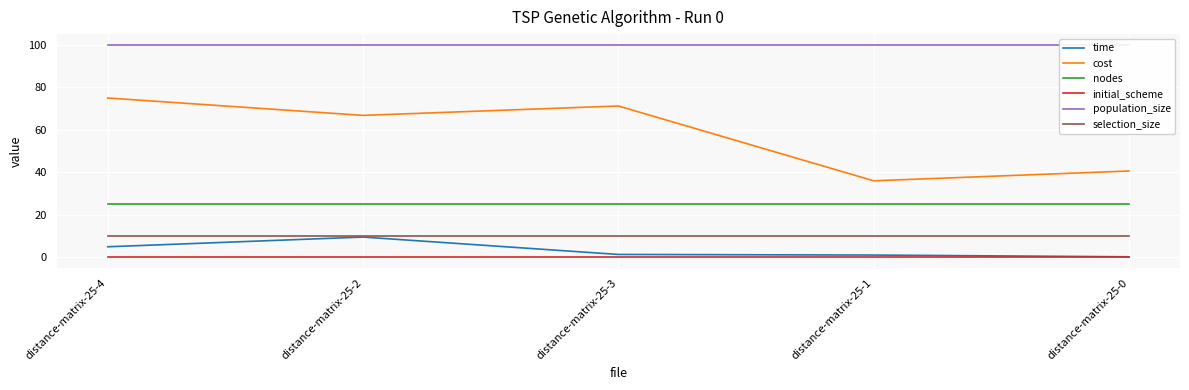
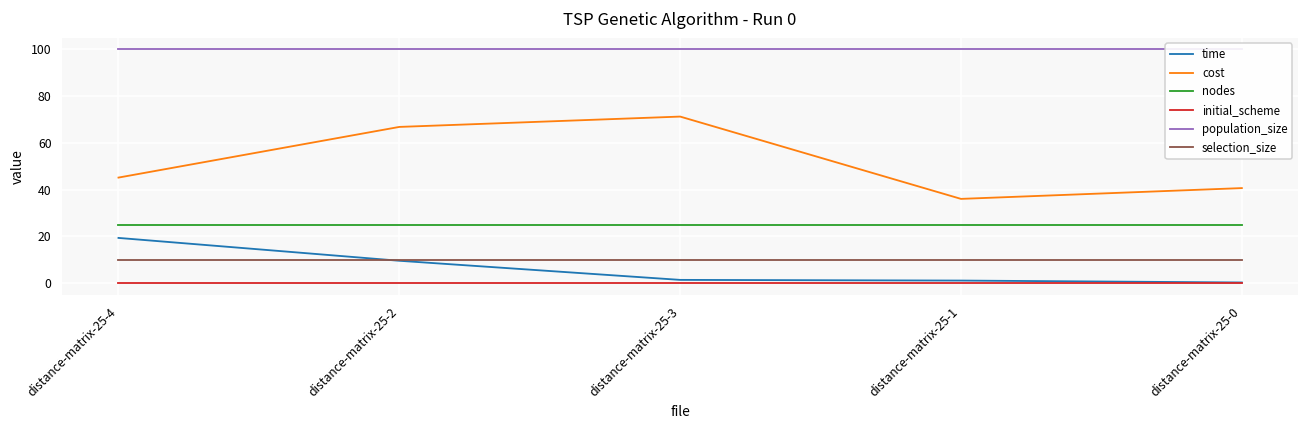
  {
    "time": {
-     "distance-matrix-25-4": 5,
+     "distance-matrix-25-4": 19,
      "distance-matrix-25-3": 1
    },
    "cost": {
-     "distance-matrix-25-4": 75,
+     "distance-matrix-25-4": 45,
      "distance-matrix-25-2": 67,
      "distance-matrix-25-3": 71,
      "distance-matrix-25-1": 36,
      "distance-matrix-25-0": 41
    },
    "nodes": {
      "distance-matrix-25-4": 25,
      "distance-matrix-25-2": 25,
      "distance-matrix-25-3": 25,
      "distance-matrix-25-1": 25,
      "distance-matrix-25-0": 25
    },
    "initial_scheme": {
      "distance-matrix-25-4": 0,
      "distance-matrix-25-2": 0,
      "distance-matrix-25-3": 0
    },
    "population_size": {
      "distance-matrix-25-4": 100,
      "distance-matrix-25-2": 100,
      "distance-matrix-25-3": 100,
      "distance-matrix-25-1": 100
    },
    "selection_size": {
      "distance-matrix-25-4": 10,
      "distance-matrix-25-3": 10,
      "distance-matrix-25-1": 10,
      "distance-matrix-25-0": 10
    }
  }
